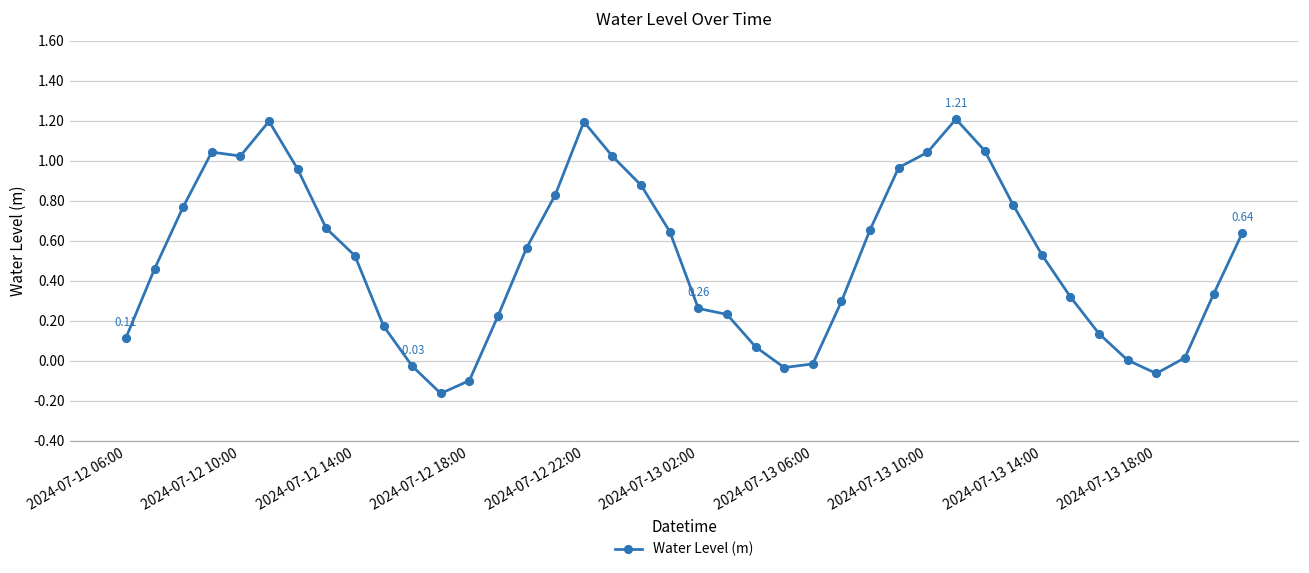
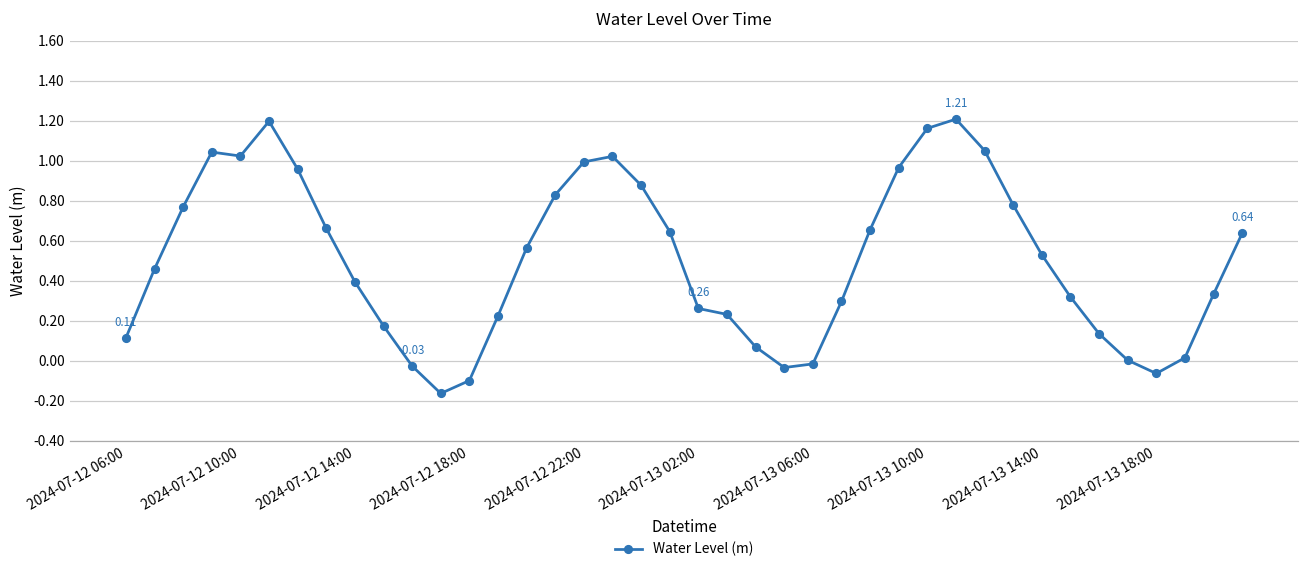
  {
    "2024-07-12 10:00": 1.02,
-   "2024-07-12 14:00": 0.52,
+   "2024-07-12 14:00": 0.39,
    "2024-07-12 18:00": -0.10,
-   "2024-07-12 22:00": 1.19,
+   "2024-07-12 22:00": 0.99,
    "2024-07-13 06:00": -0.02,
-   "2024-07-13 10:00": 1.04,
+   "2024-07-13 10:00": 1.16,
    "2024-07-13 14:00": 0.53,
    "2024-07-13 18:00": -0.06
  }
